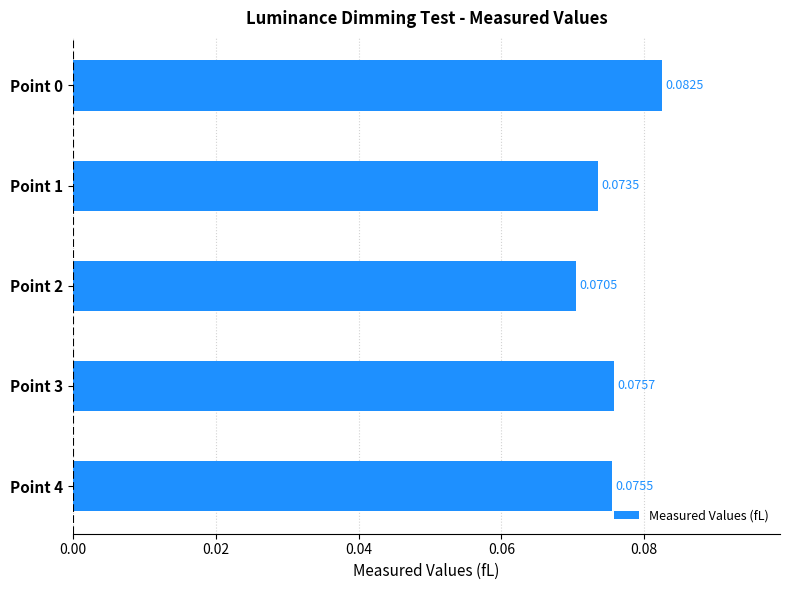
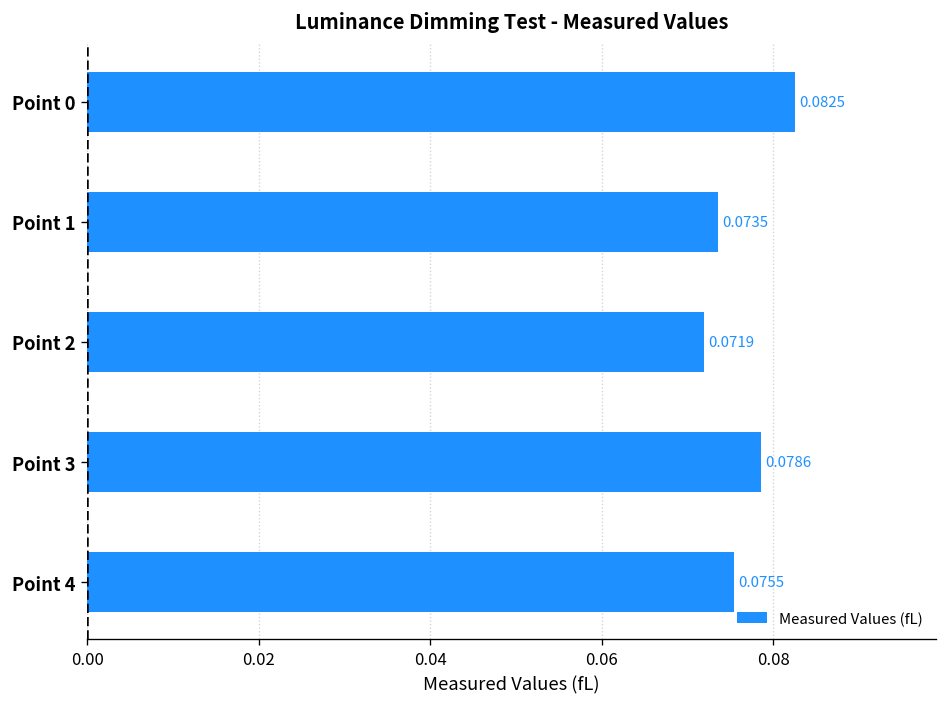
  {
    "Point 0": 0.0825,
    "Point 1": 0.0735,
-   "Point 2": 0.0705,
-   "Point 3": 0.0757,
+   "Point 2": 0.0719,
+   "Point 3": 0.0786,
    "Point 4": 0.0755
  }
